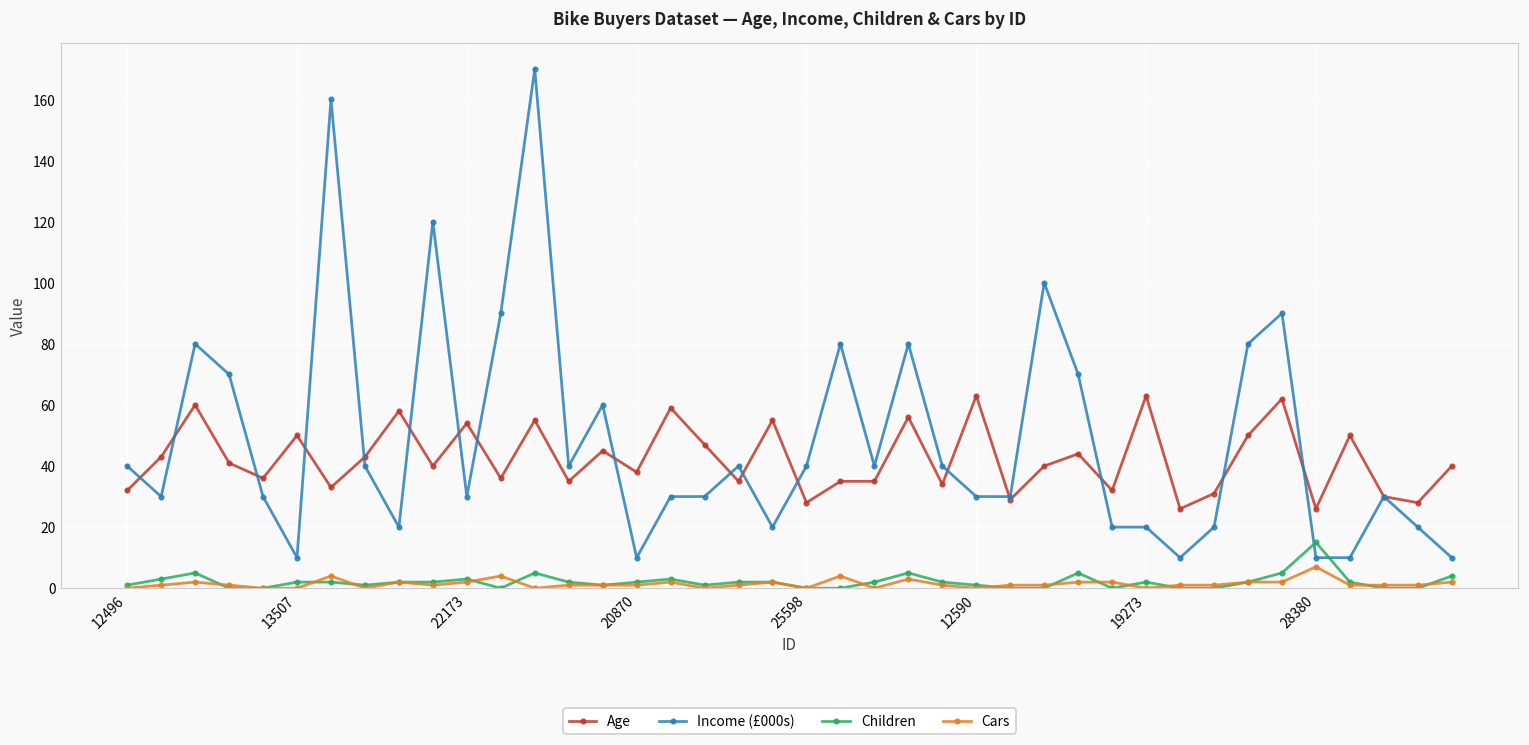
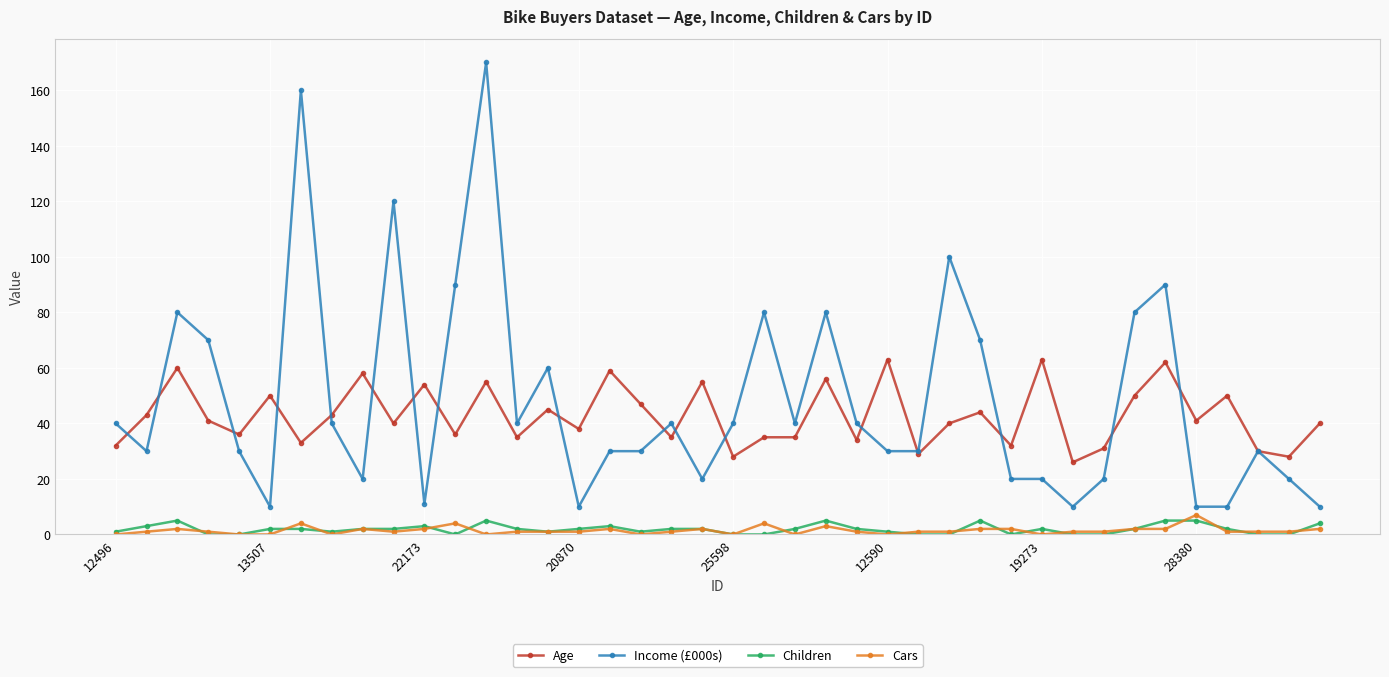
  {
    "Age": {
      "12496": 32,
      "13507": 50,
      "22173": 54,
      "20870": 38,
      "25598": 28,
      "12590": 63,
      "19273": 63,
-     "28380": 26
+     "28380": 41
    },
    "Income (£000s)": {
      "12496": 40,
      "13507": 10,
-     "22173": 30,
+     "22173": 11,
      "20870": 10,
      "25598": 40,
      "12590": 30,
      "19273": 20,
      "28380": 10
    },
    "Children": {
      "12496": 1,
      "13507": 2,
      "22173": 3,
      "20870": 2,
      "12590": 1,
      "19273": 2,
-     "28380": 15
+     "28380": 5
    },
    "Cars": {
      "12496": 0,
      "13507": 0,
      "22173": 2,
      "20870": 1,
      "12590": 0,
      "19273": 0,
      "28380": 7
    }
  }
